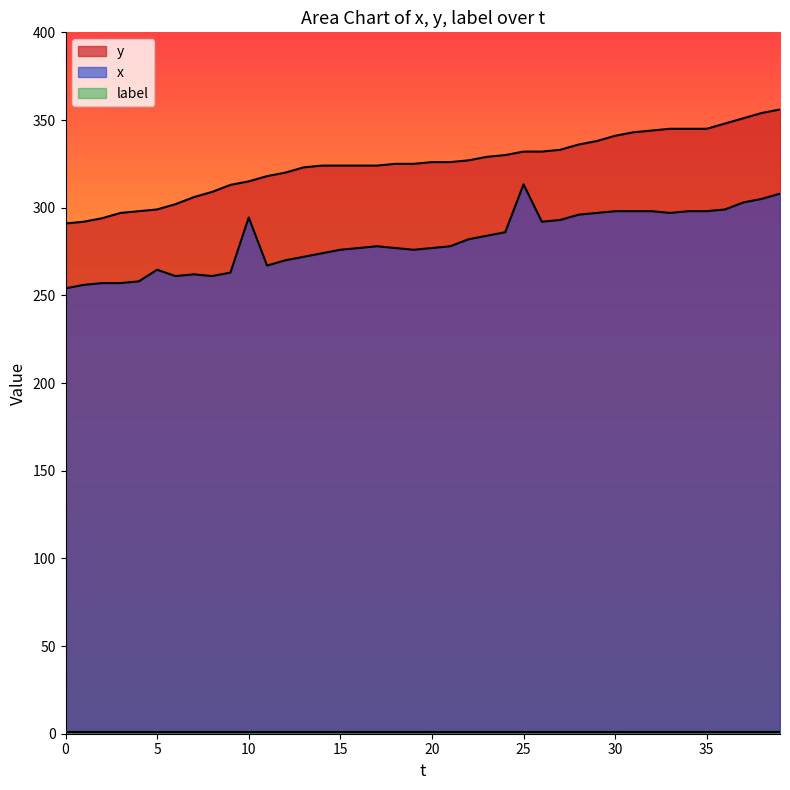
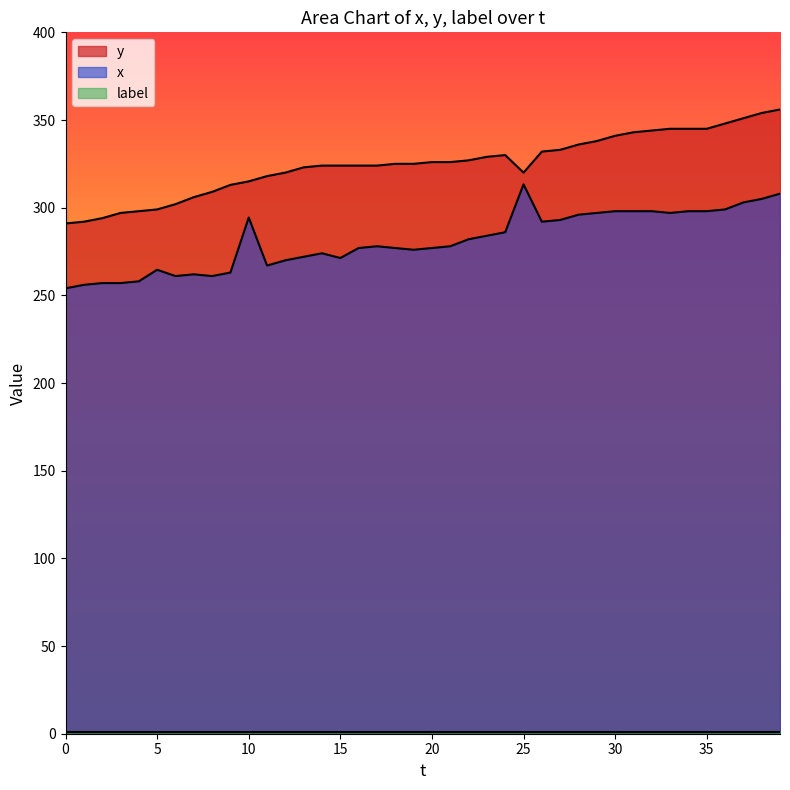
  {
    "y": {
      "0": 291,
      "5": 299,
      "10": 315,
      "15": 324,
      "20": 326,
-     "25": 332,
+     "25": 320,
      "30": 341,
      "35": 345
    },
    "x": {
      "0": 254,
      "5": 265,
      "10": 294,
-     "15": 276,
+     "15": 271,
      "20": 277,
      "25": 313,
      "30": 298,
      "35": 298
    },
    "label": {
      "0": 1,
      "5": 1,
      "10": 1,
      "15": 1,
      "20": 1,
      "25": 1,
      "30": 1,
      "35": 1
    }
  }
